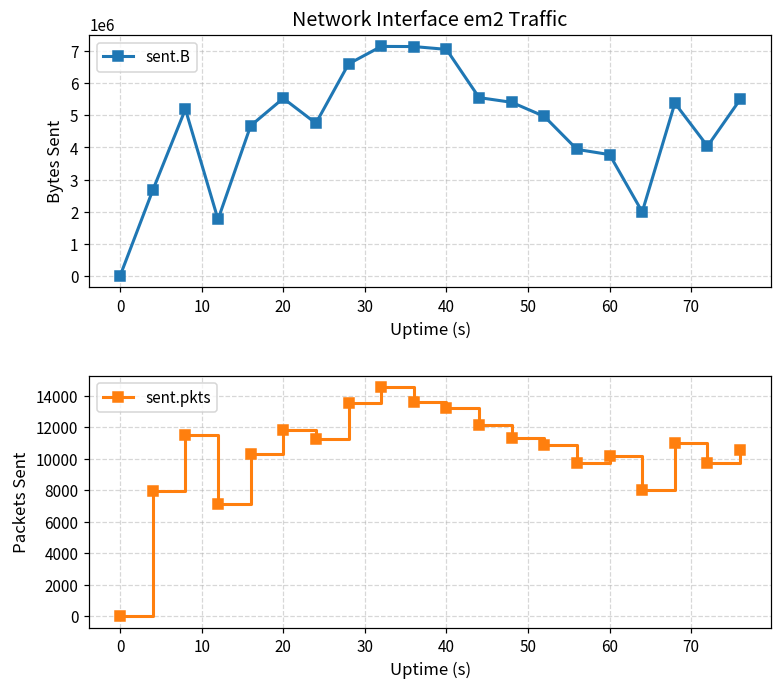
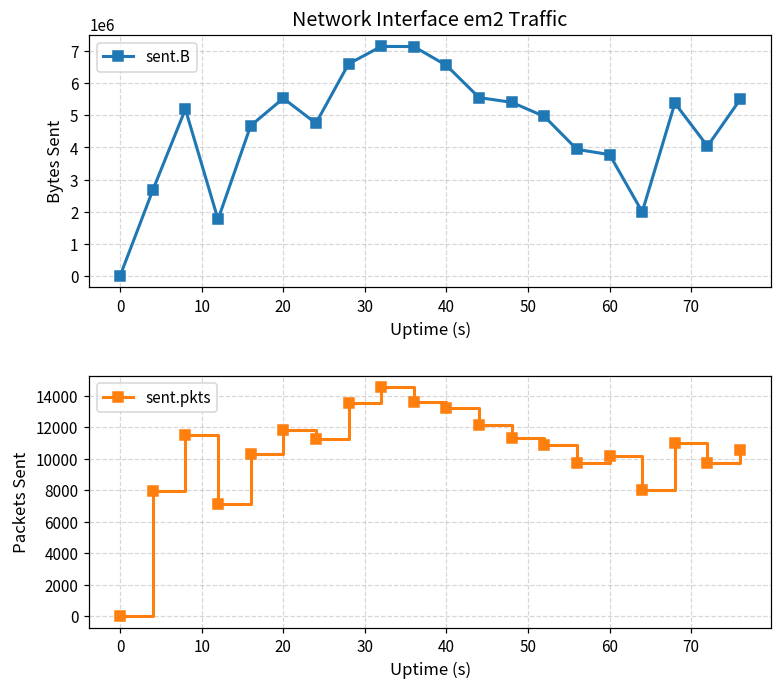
  {
    "Network Interface em2 Traffic": {
      "0": 0,
      "20": 5500000,
-     "40": 7100000,
+     "40": 6600000,
      "60": 3800000
    }
  }
